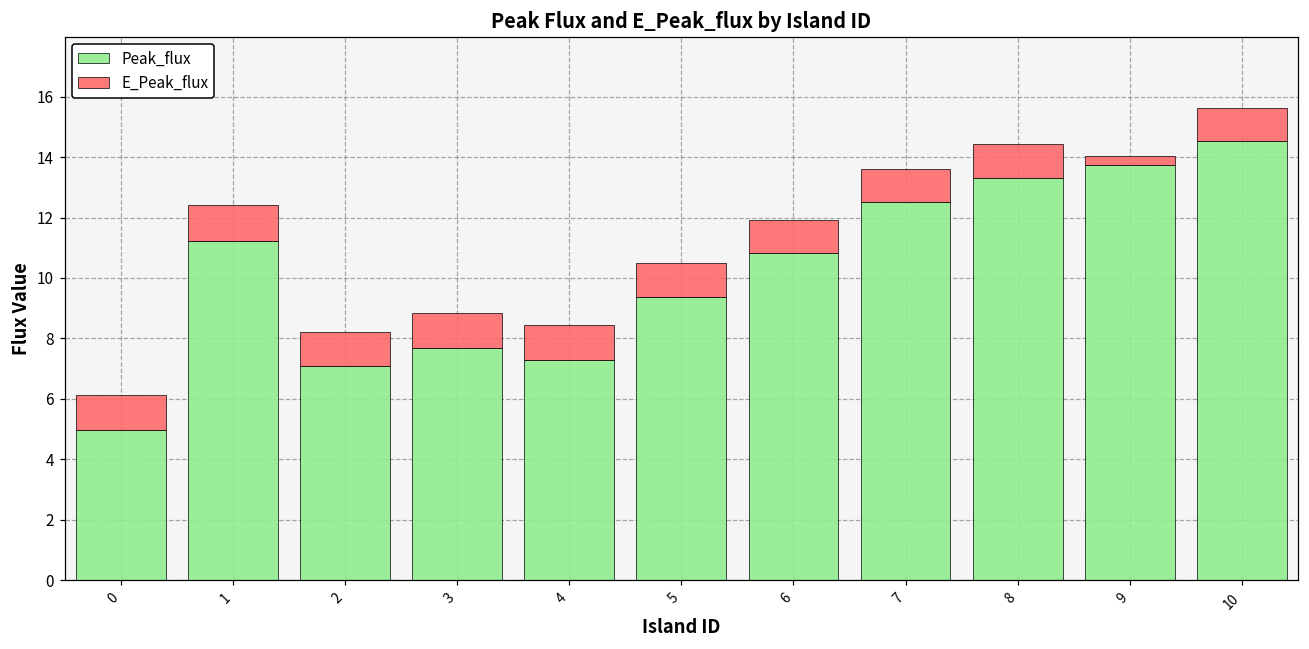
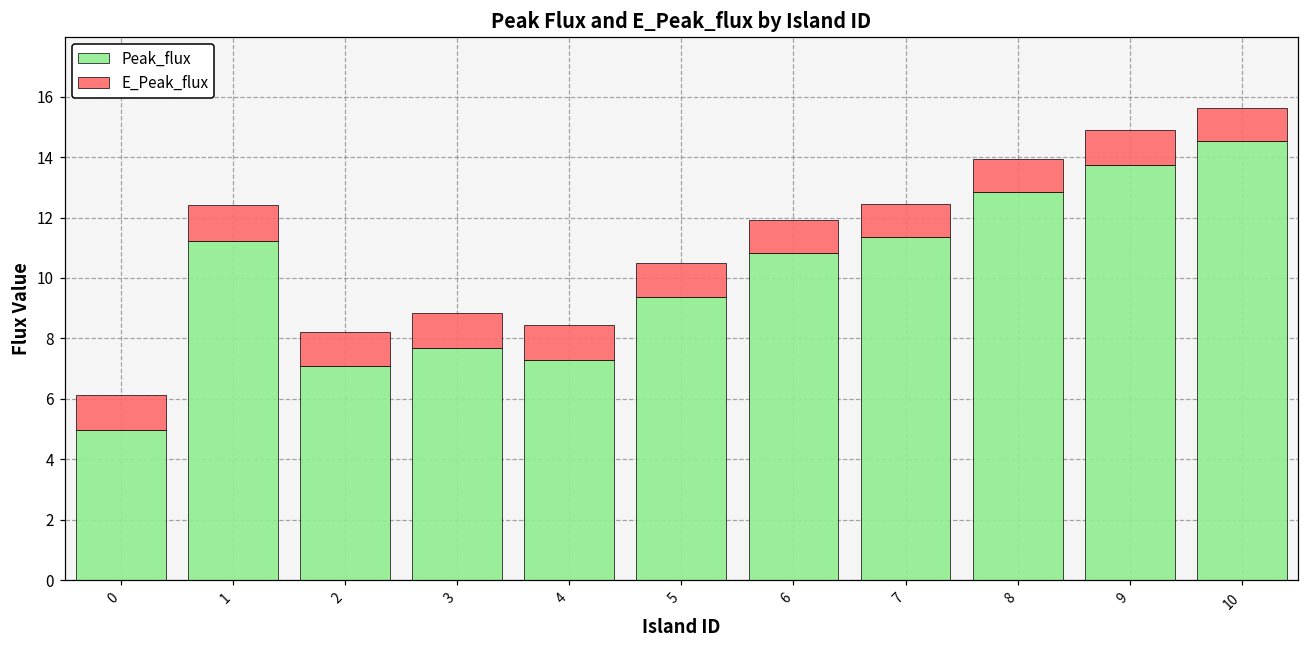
  {
    "Peak_flux": {
      "0": 5.0,
      "1": 11.2,
      "2": 7.1,
      "3": 7.7,
      "4": 7.3,
      "5": 9.4,
      "6": 10.8,
-     "7": 12.5,
-     "8": 13.3,
+     "7": 11.4,
+     "8": 12.8,
      "9": 13.7,
      "10": 14.5
    },
    "E_Peak_flux": {
      "0": 1.2,
      "1": 1.2,
      "2": 1.1,
      "3": 1.1,
      "4": 1.2,
      "5": 1.1,
      "6": 1.1,
      "7": 1.1,
      "8": 1.1,
-     "9": 0.3,
+     "9": 1.1,
      "10": 1.1
    }
  }
